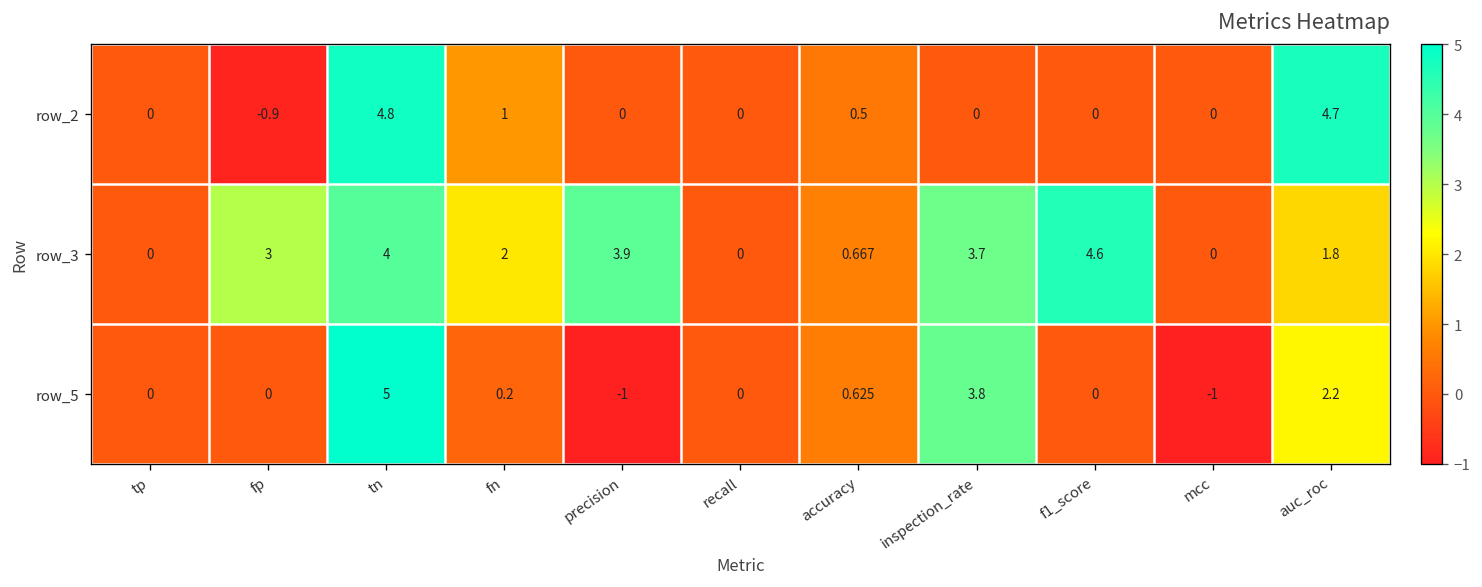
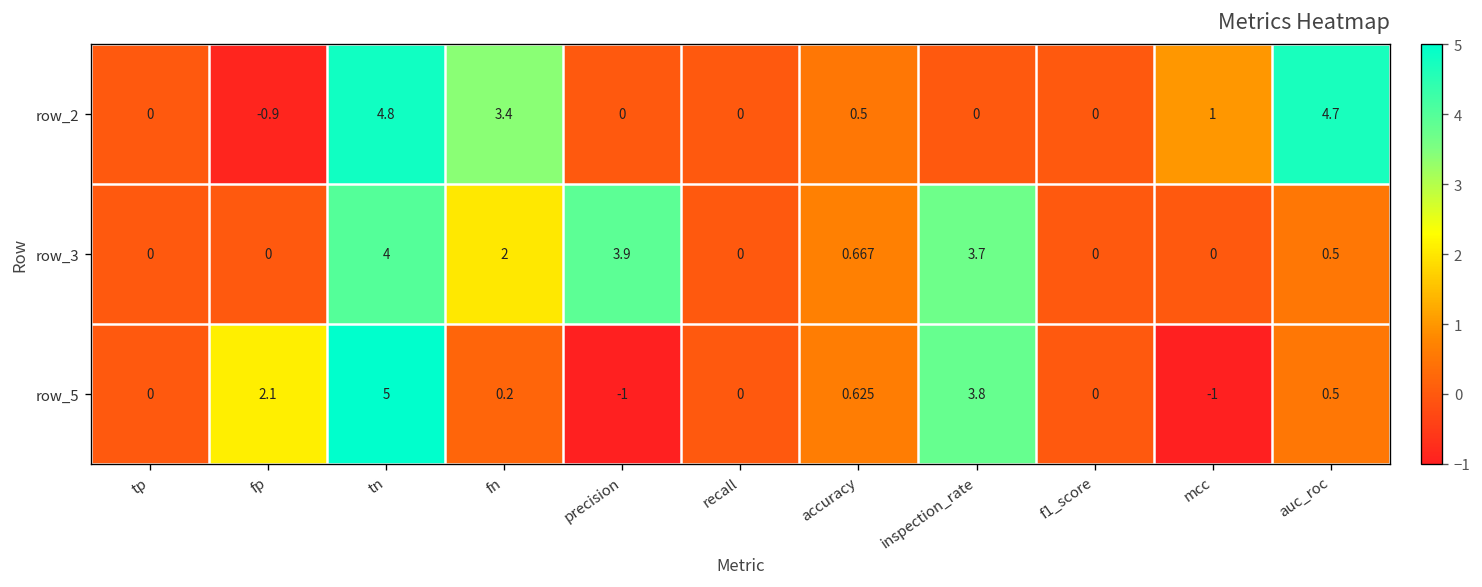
  {
    "row_2": {
      "tp": 0,
      "fp": -0.9,
      "tn": 4.8,
-     "fn": 1,
+     "fn": 3.4,
      "precision": 0,
      "recall": 0,
      "accuracy": 0.5,
      "inspection_rate": 0,
      "f1_score": 0,
-     "mcc": 0,
+     "mcc": 1,
      "auc_roc": 4.7
    },
    "row_3": {
      "tp": 0,
-     "fp": 3,
+     "fp": 0,
      "tn": 4,
      "fn": 2,
      "precision": 3.9,
      "recall": 0,
      "accuracy": 0.667,
      "inspection_rate": 3.7,
-     "f1_score": 4.6,
+     "f1_score": 0,
      "mcc": 0,
-     "auc_roc": 1.8
+     "auc_roc": 0.5
    },
    "row_5": {
      "tp": 0,
-     "fp": 0,
+     "fp": 2.1,
      "tn": 5,
      "fn": 0.2,
      "precision": -1,
      "recall": 0,
      "accuracy": 0.625,
      "inspection_rate": 3.8,
      "f1_score": 0,
      "mcc": -1,
-     "auc_roc": 2.2
+     "auc_roc": 0.5
    }
  }
